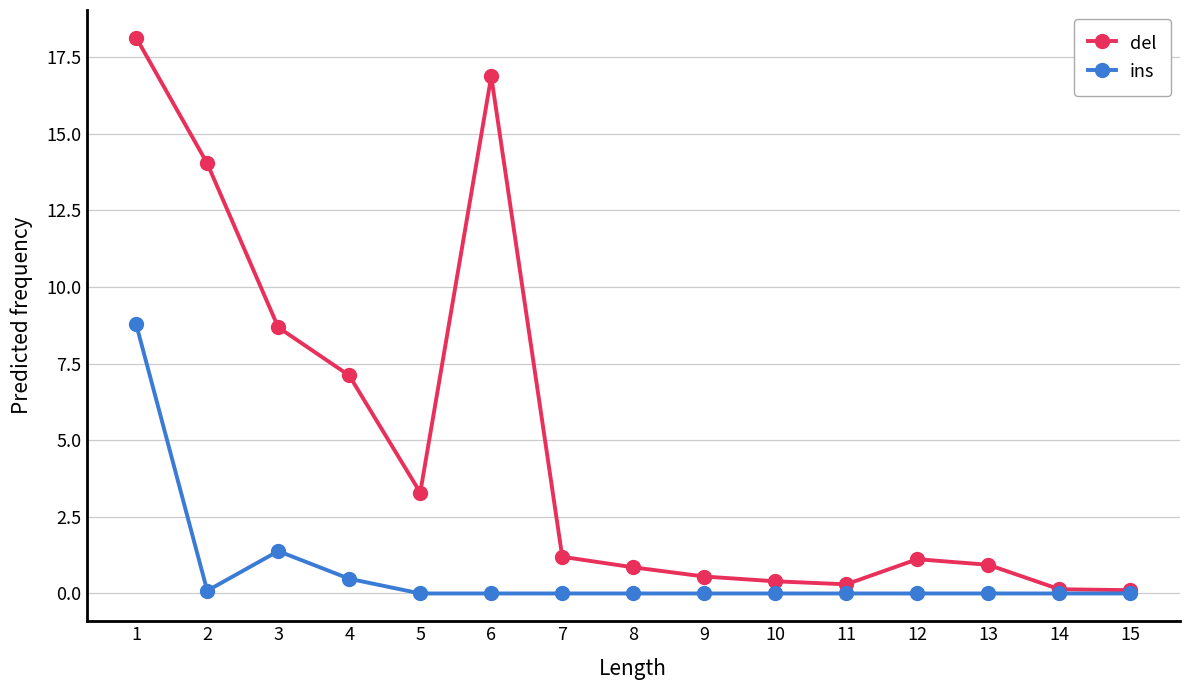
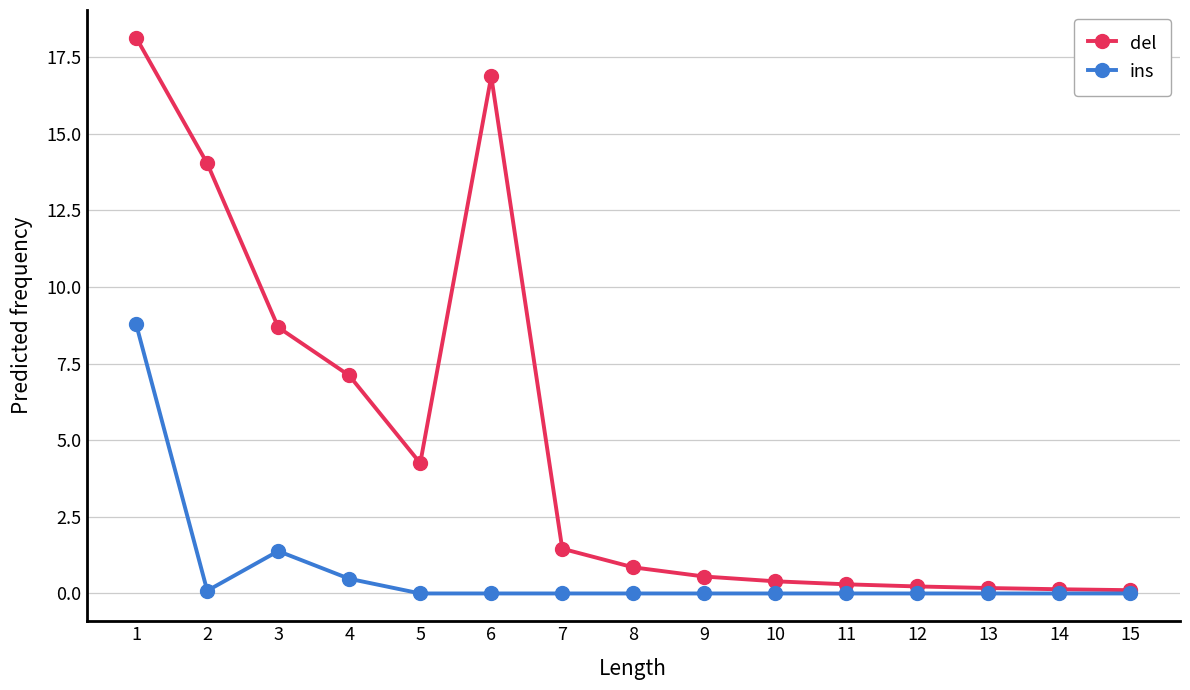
  {
    "del": {
      "1": 18.1,
      "2": 14.0,
      "3": 8.7,
      "4": 7.1,
-     "5": 3.3,
+     "5": 4.3,
      "6": 16.9,
-     "7": 1.2,
+     "7": 1.5,
      "8": 0.9,
      "9": 0.6,
      "10": 0.4,
      "11": 0.3,
-     "12": 1.1,
-     "13": 0.9,
+     "12": 0.2,
+     "13": 0.2,
      "14": 0.1,
      "15": 0.1
    },
    "ins": {
      "1": 8.8,
      "2": 0.1,
      "3": 1.4,
      "4": 0.5,
      "5": 0.0,
      "6": 0.0,
      "7": 0.0,
      "8": 0.0,
      "9": 0.0,
      "10": 0.0,
      "11": 0.0,
      "12": 0.0,
      "13": 0.0,
      "14": 0.0,
      "15": 0.0
    }
  }
